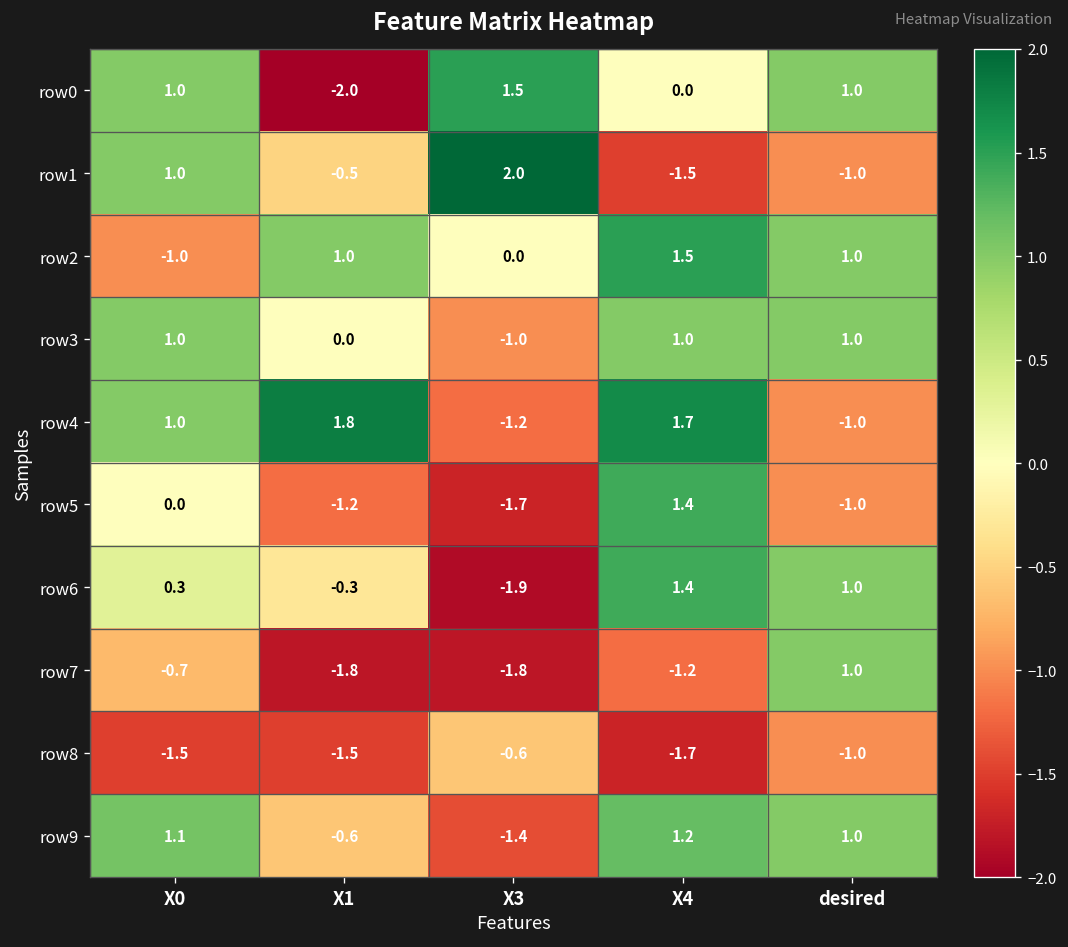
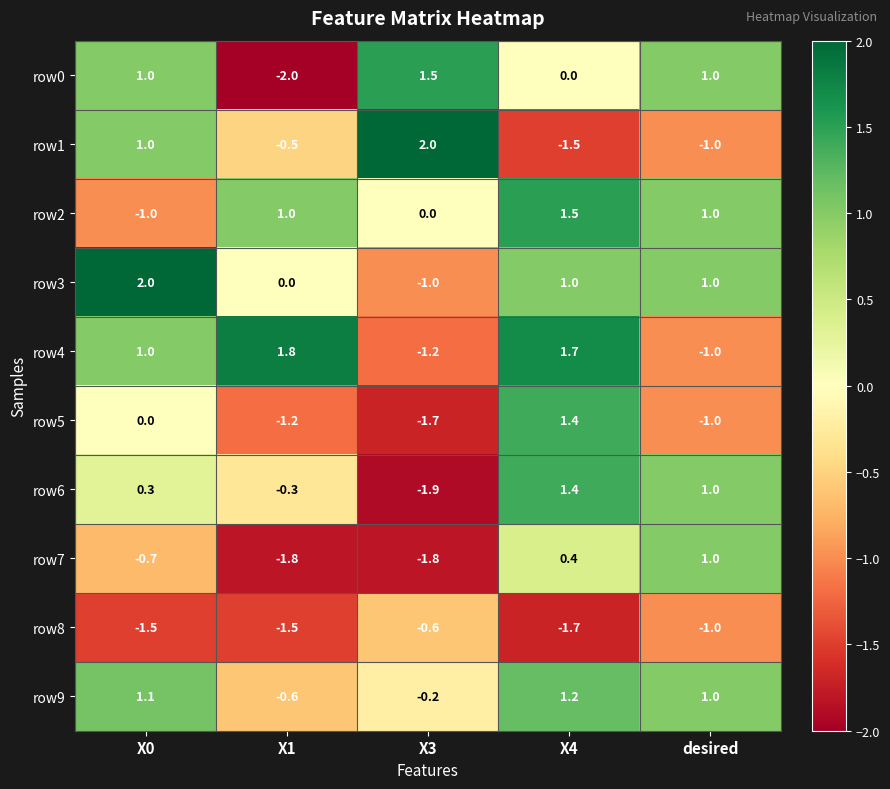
  {
    "row0": {
      "X0": 1.0,
      "X1": -2.0,
      "X3": 1.5,
      "X4": 0.0,
      "desired": 1.0
    },
    "row1": {
      "X0": 1.0,
      "X1": -0.5,
      "X3": 2.0,
      "X4": -1.5,
      "desired": -1.0
    },
    "row2": {
      "X0": -1.0,
      "X1": 1.0,
      "X3": 0.0,
      "X4": 1.5,
      "desired": 1.0
    },
    "row3": {
-     "X0": 1.0,
+     "X0": 2.0,
      "X1": 0.0,
      "X3": -1.0,
      "X4": 1.0,
      "desired": 1.0
    },
    "row4": {
      "X0": 1.0,
      "X1": 1.8,
      "X3": -1.2,
      "X4": 1.7,
      "desired": -1.0
    },
    "row5": {
      "X0": 0.0,
      "X1": -1.2,
      "X3": -1.7,
      "X4": 1.4,
      "desired": -1.0
    },
    "row6": {
      "X0": 0.3,
      "X1": -0.3,
      "X3": -1.9,
      "X4": 1.4,
      "desired": 1.0
    },
    "row7": {
      "X0": -0.7,
      "X1": -1.8,
      "X3": -1.8,
-     "X4": -1.2,
+     "X4": 0.4,
      "desired": 1.0
    },
    "row8": {
      "X0": -1.5,
      "X1": -1.5,
      "X3": -0.6,
      "X4": -1.7,
      "desired": -1.0
    },
    "row9": {
      "X0": 1.1,
      "X1": -0.6,
-     "X3": -1.4,
+     "X3": -0.2,
      "X4": 1.2,
      "desired": 1.0
    }
  }
